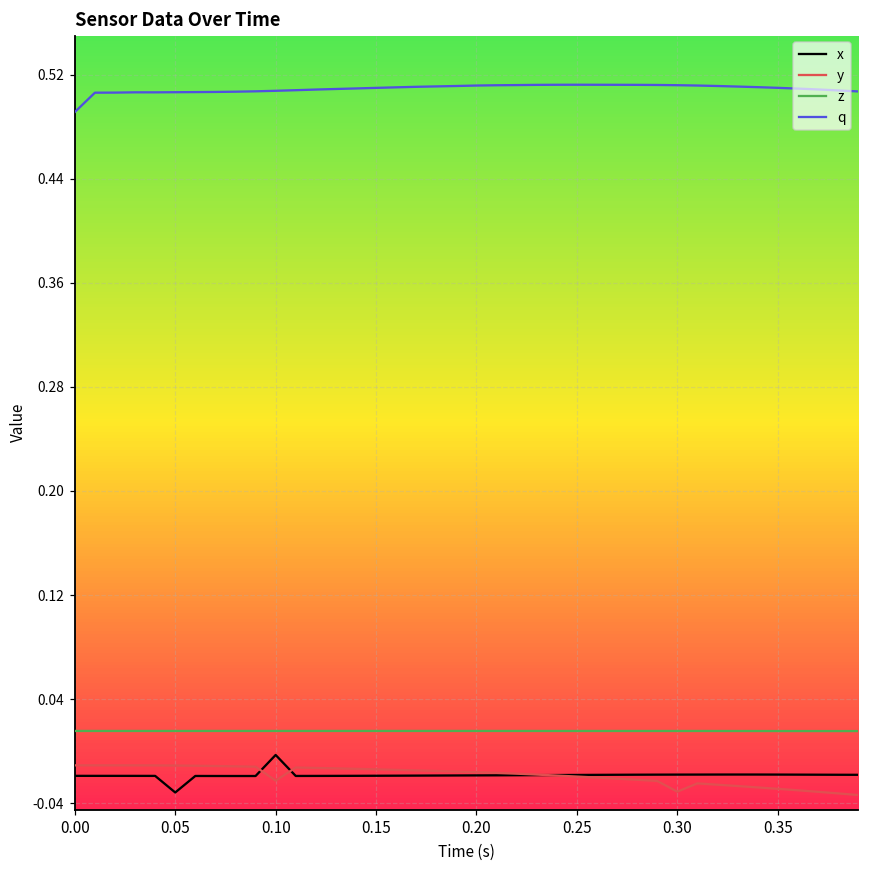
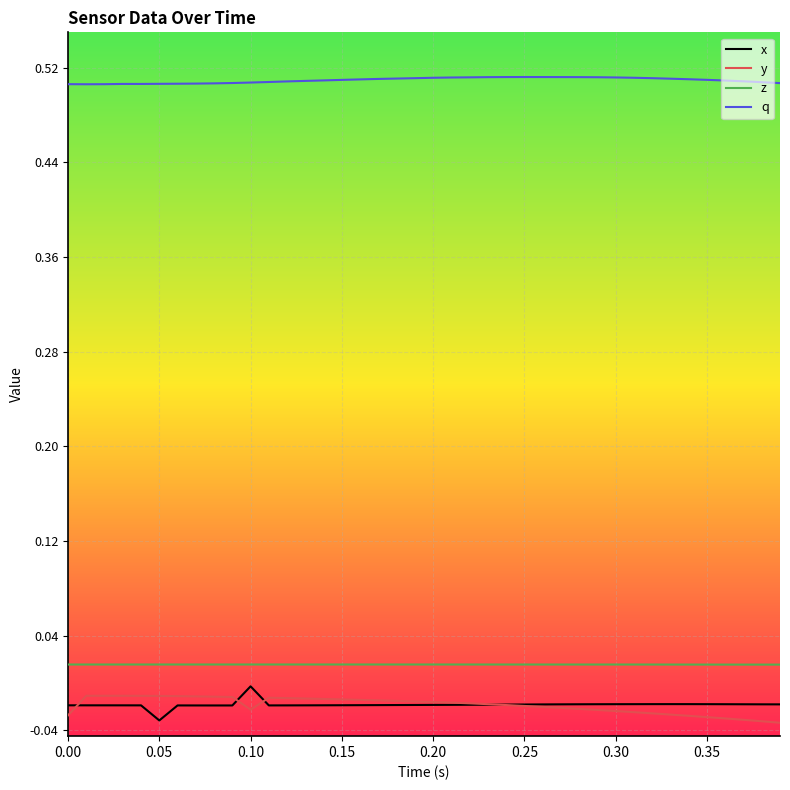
  {
    "x": {
      "0.00": -0.019,
      "0.05": -0.032,
      "0.10": -0.003,
      "0.15": -0.019,
      "0.20": -0.019,
      "0.30": -0.018,
      "0.35": -0.018
    },
    "y": {
-     "0.00": -0.011,
+     "0.00": -0.027,
      "0.05": -0.011,
      "0.10": -0.023,
      "0.15": -0.014,
      "0.20": -0.016,
-     "0.30": -0.031,
+     "0.30": -0.024,
      "0.35": -0.029
    },
    "z": {
      "0.00": 0.016,
      "0.05": 0.016,
      "0.10": 0.016,
      "0.15": 0.016,
      "0.20": 0.016,
      "0.25": 0.016,
      "0.30": 0.016,
      "0.35": 0.016
    },
    "q": {
-     "0.00": 0.491,
+     "0.00": 0.506,
      "0.05": 0.506,
      "0.10": 0.508,
      "0.15": 0.510,
      "0.20": 0.512,
      "0.25": 0.512,
      "0.30": 0.512,
      "0.35": 0.510
    }
  }
